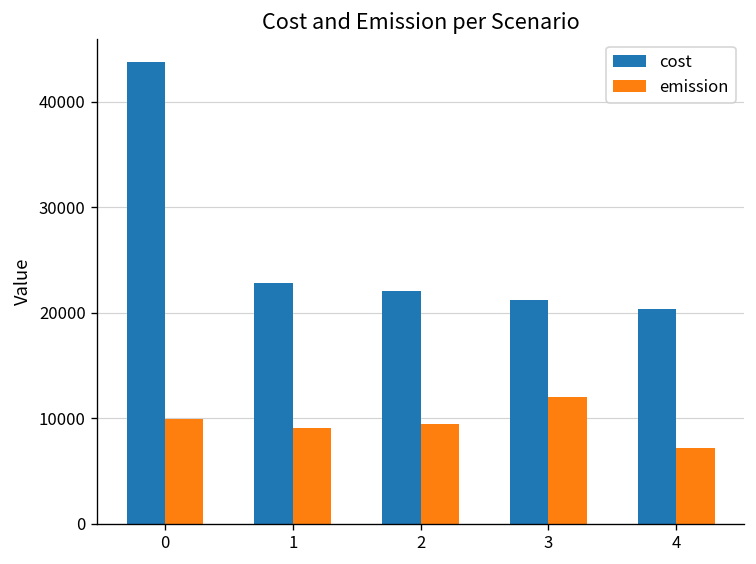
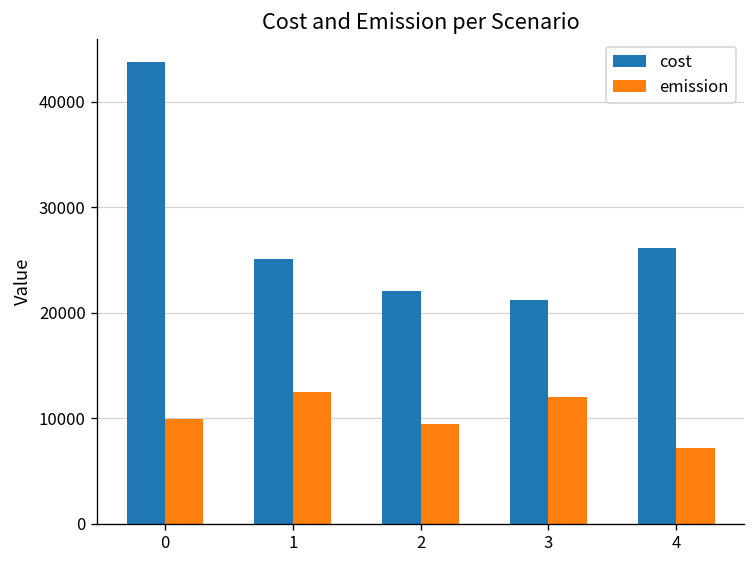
  {
    "cost": {
      "0": 44000,
-     "1": 23000,
+     "1": 25000,
      "2": 22000,
      "3": 21000,
-     "4": 20000
+     "4": 26000
    },
    "emission": {
      "0": 10000,
-     "1": 9000,
+     "1": 12000,
      "2": 9000,
      "3": 12000,
      "4": 7000
    }
  }
